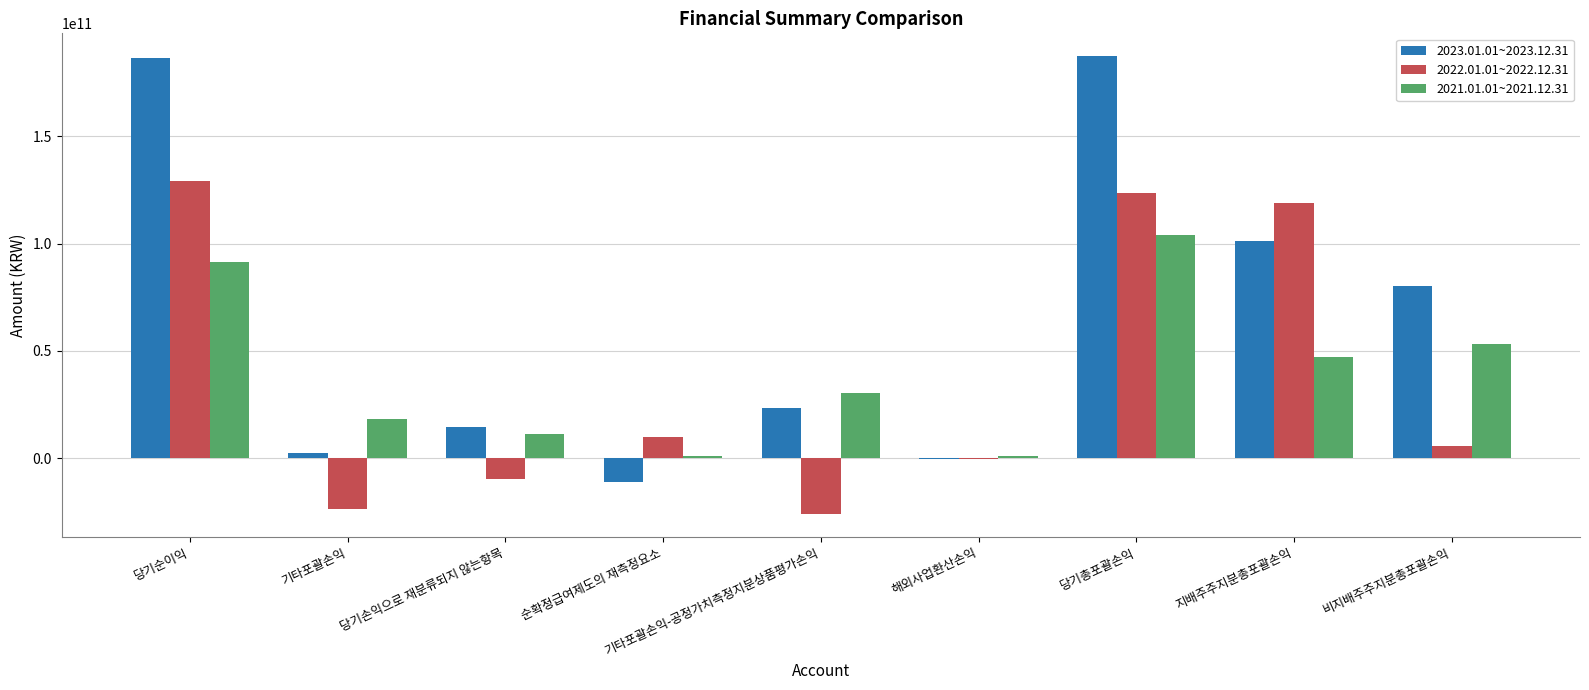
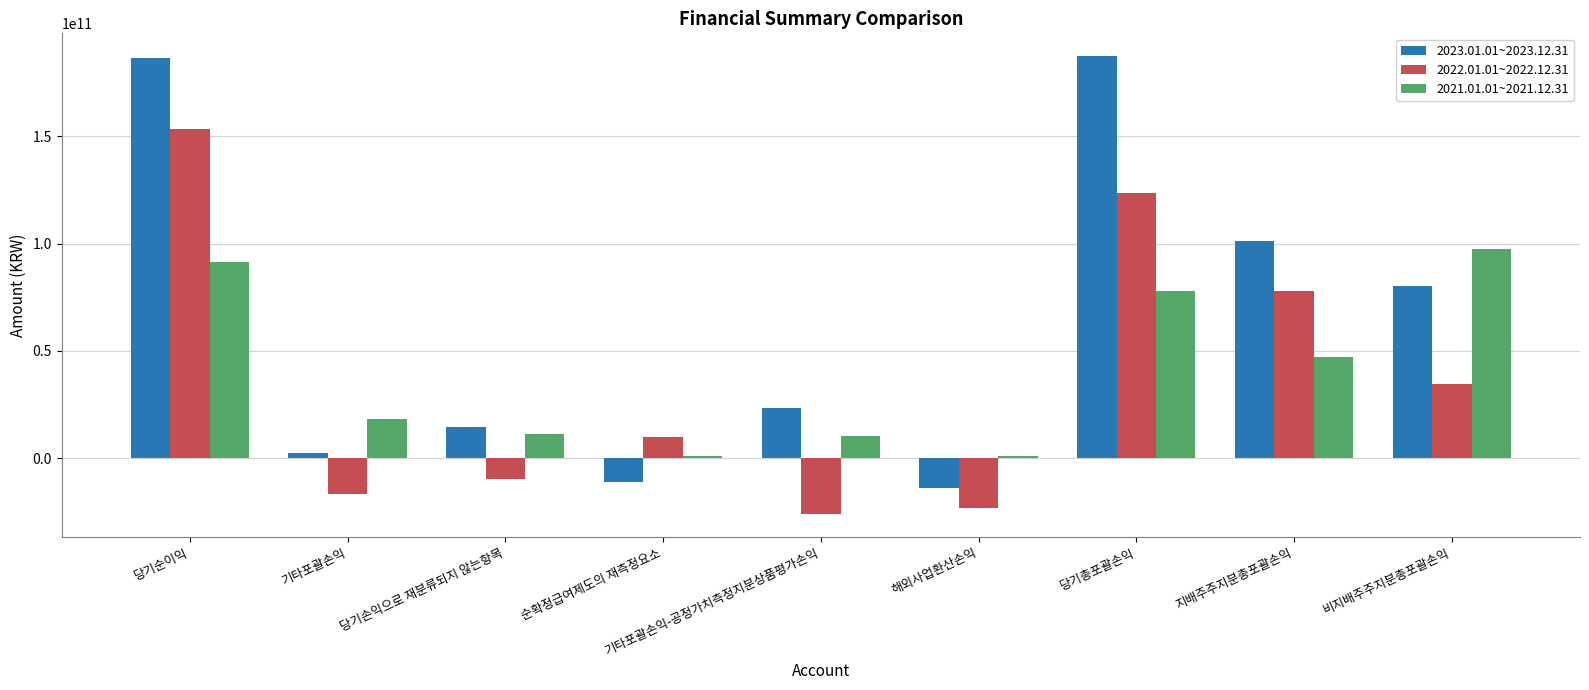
  {
    "2023.01.01~2023.12.31": {
      "당기순이익": 187000000000,
      "기타포괄손익": 2000000000,
      "당기손익으로 재분류되지 않는항목": 15000000000,
      "순확정급여제도의 재측정요소": -11000000000,
      "기타포괄손익-공정가치측정지분상품평가손익": 23000000000,
-     "해외사업환산손익": 0,
+     "해외사업환산손익": -14000000000,
      "당기총포괄손익": 187000000000,
      "지배주주지분총포괄손익": 101000000000,
      "비지배주주지분총포괄손익": 80000000000
    },
    "2022.01.01~2022.12.31": {
-     "당기순이익": 129000000000,
-     "기타포괄손익": -24000000000,
+     "당기순이익": 153000000000,
+     "기타포괄손익": -17000000000,
      "당기손익으로 재분류되지 않는항목": -10000000000,
      "순확정급여제도의 재측정요소": 10000000000,
      "기타포괄손익-공정가치측정지분상품평가손익": -26000000000,
-     "해외사업환산손익": 0,
+     "해외사업환산손익": -23000000000,
      "당기총포괄손익": 123000000000,
-     "지배주주지분총포괄손익": 119000000000,
-     "비지배주주지분총포괄손익": 6000000000
+     "지배주주지분총포괄손익": 78000000000,
+     "비지배주주지분총포괄손익": 35000000000
    },
    "2021.01.01~2021.12.31": {
      "당기순이익": 92000000000,
      "기타포괄손익": 18000000000,
      "당기손익으로 재분류되지 않는항목": 11000000000,
      "순확정급여제도의 재측정요소": 1000000000,
-     "기타포괄손익-공정가치측정지분상품평가손익": 30000000000,
-     "당기총포괄손익": 104000000000,
+     "기타포괄손익-공정가치측정지분상품평가손익": 10000000000,
+     "당기총포괄손익": 78000000000,
      "지배주주지분총포괄손익": 47000000000,
-     "비지배주주지분총포괄손익": 53000000000
+     "비지배주주지분총포괄손익": 97000000000
    }
  }
